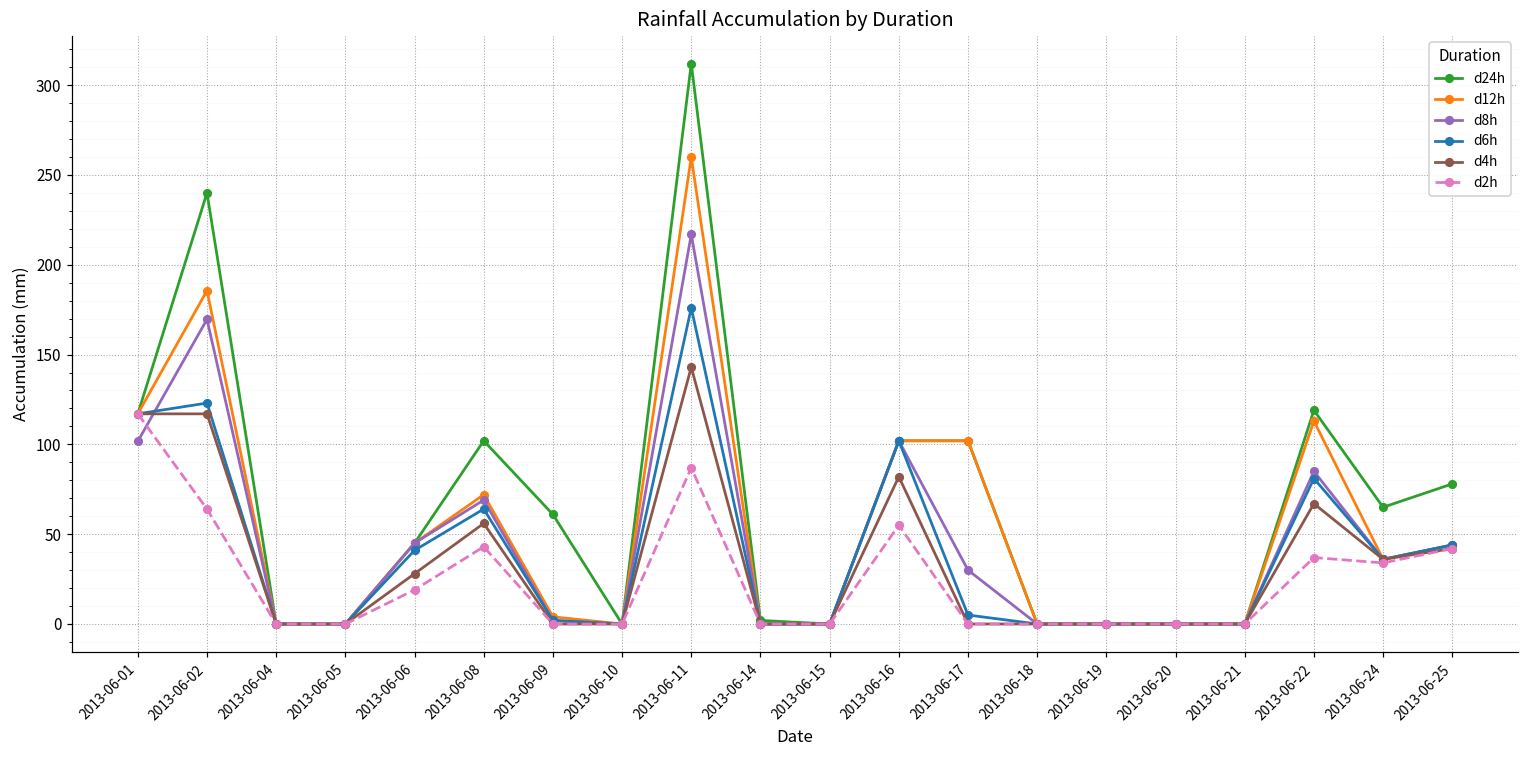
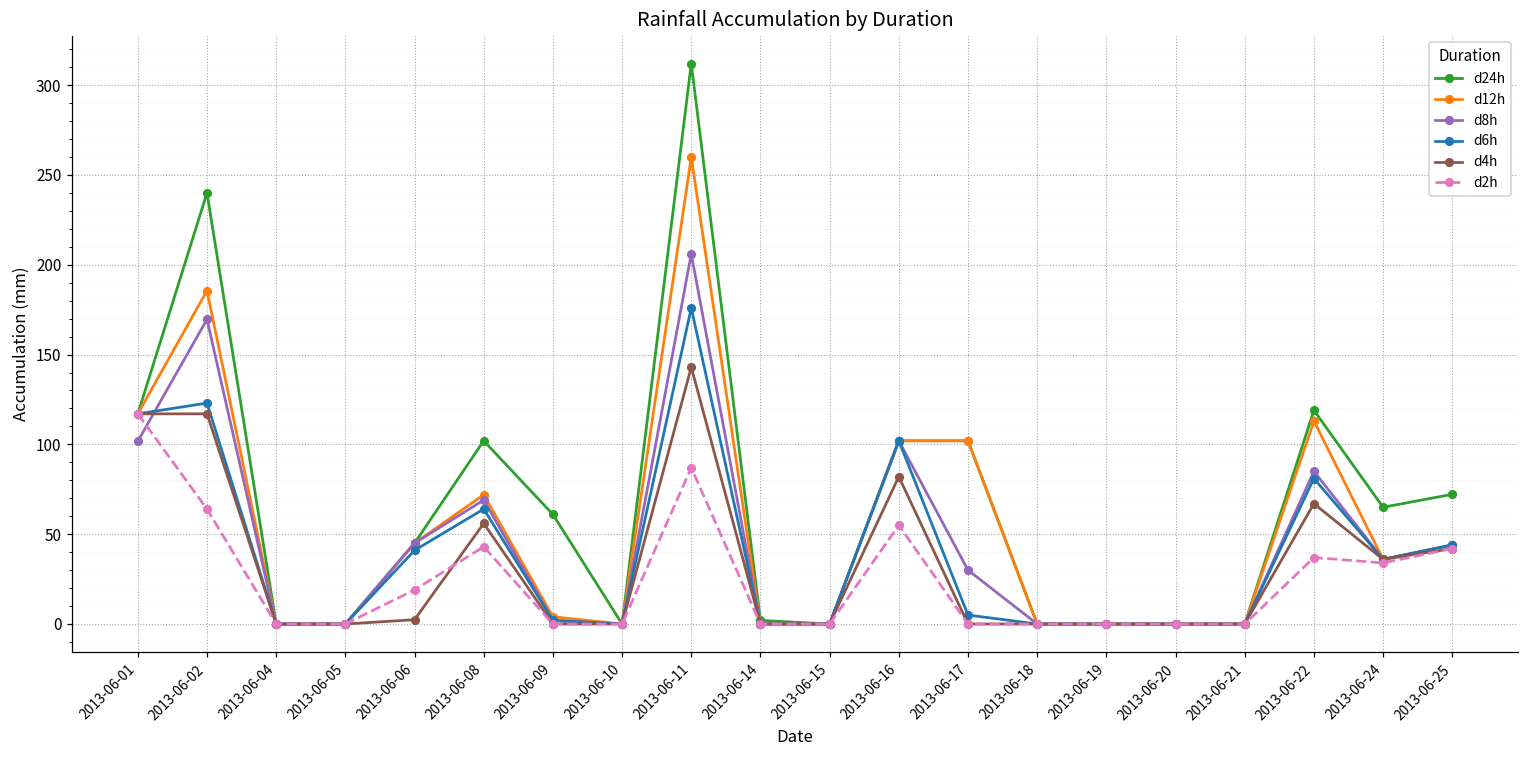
  {
    "d24h": {
      "2013-06-02": 240,
      "2013-06-08": 102,
      "2013-06-09": 61,
      "2013-06-11": 312,
      "2013-06-14": 2,
      "2013-06-22": 119,
      "2013-06-24": 65,
-     "2013-06-25": 78
+     "2013-06-25": 72
    },
    "d12h": {
      "2013-06-02": 186,
      "2013-06-08": 72,
      "2013-06-09": 4,
      "2013-06-11": 260,
      "2013-06-22": 113
    },
    "d8h": {
      "2013-06-01": 102,
      "2013-06-02": 170,
      "2013-06-08": 69,
-     "2013-06-11": 217,
+     "2013-06-11": 206,
      "2013-06-17": 30,
      "2013-06-22": 85
    },
    "d6h": {
      "2013-06-02": 123,
      "2013-06-06": 41,
      "2013-06-08": 64,
      "2013-06-11": 176,
      "2013-06-17": 5,
      "2013-06-22": 81
    },
    "d4h": {
      "2013-06-02": 117,
-     "2013-06-06": 28,
+     "2013-06-06": 2,
      "2013-06-08": 56,
      "2013-06-11": 143,
      "2013-06-16": 82,
      "2013-06-22": 67
    },
    "d2h": {
      "2013-06-02": 64,
      "2013-06-06": 19,
      "2013-06-08": 43,
      "2013-06-11": 87,
      "2013-06-16": 55,
      "2013-06-22": 37,
      "2013-06-24": 34
    }
  }
